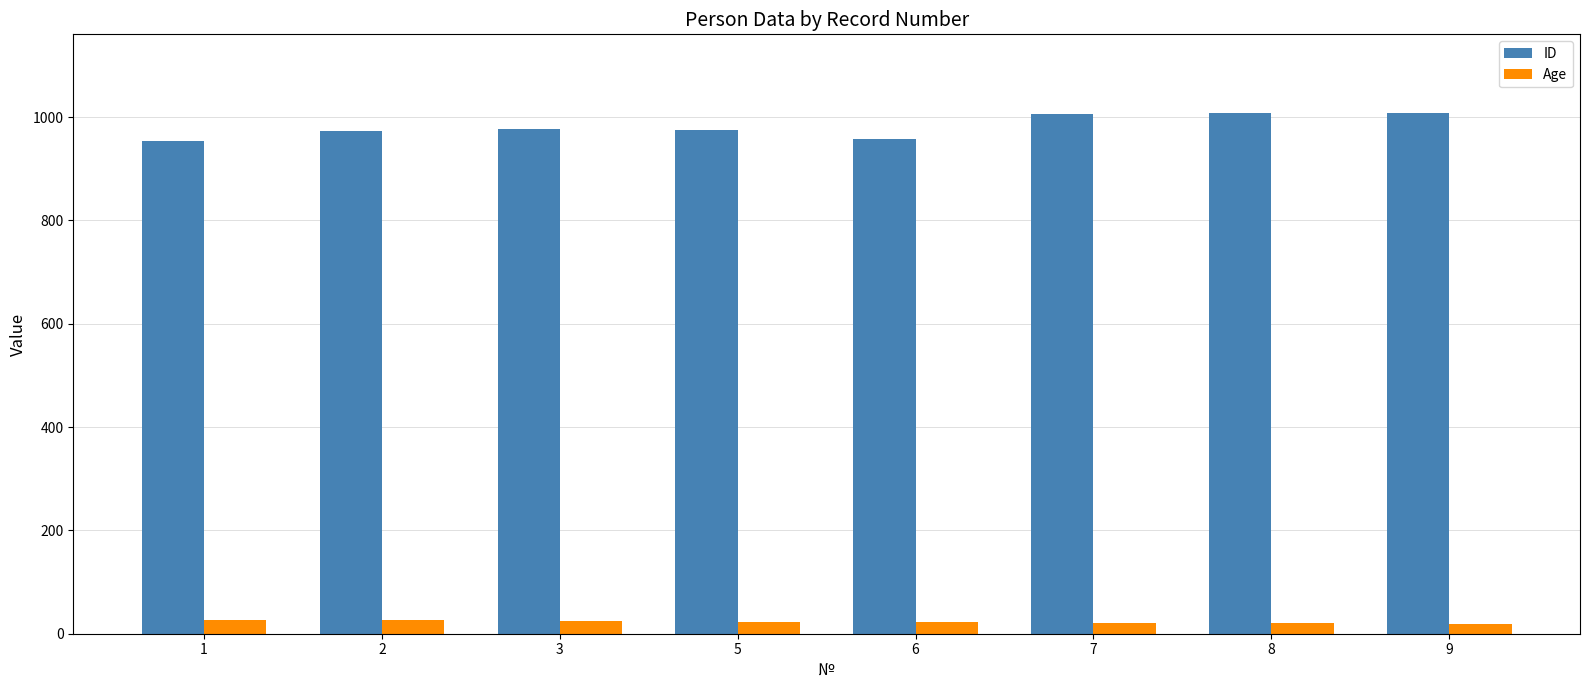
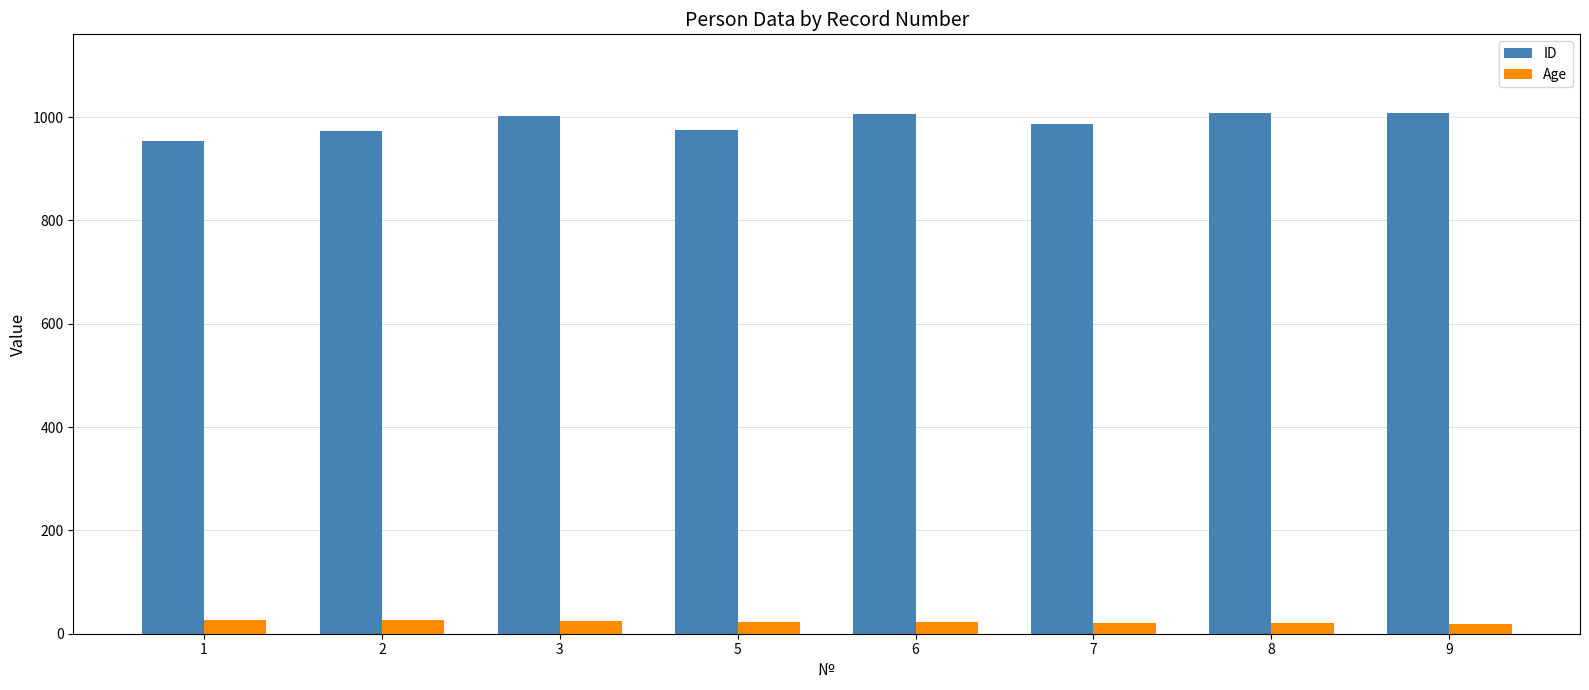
  {
    "ID": {
      "1": 950,
      "2": 970,
-     "3": 980,
+     "3": 1000,
      "5": 980,
-     "6": 960,
-     "7": 1010,
+     "6": 1010,
+     "7": 990,
      "8": 1010,
      "9": 1010
    },
    "Age": {
      "1": 30,
      "2": 30,
      "3": 30,
      "5": 20,
      "6": 20,
      "7": 20,
      "8": 20,
      "9": 20
    }
  }
